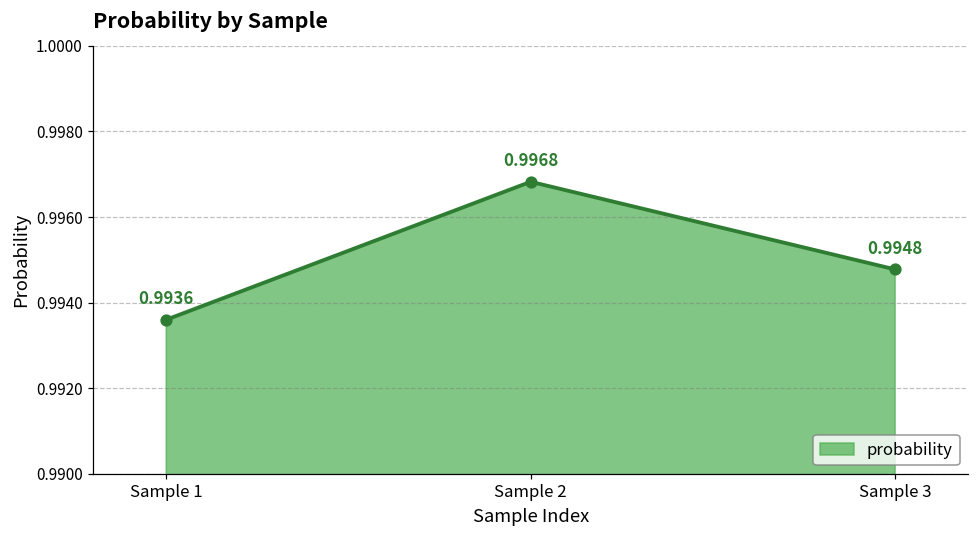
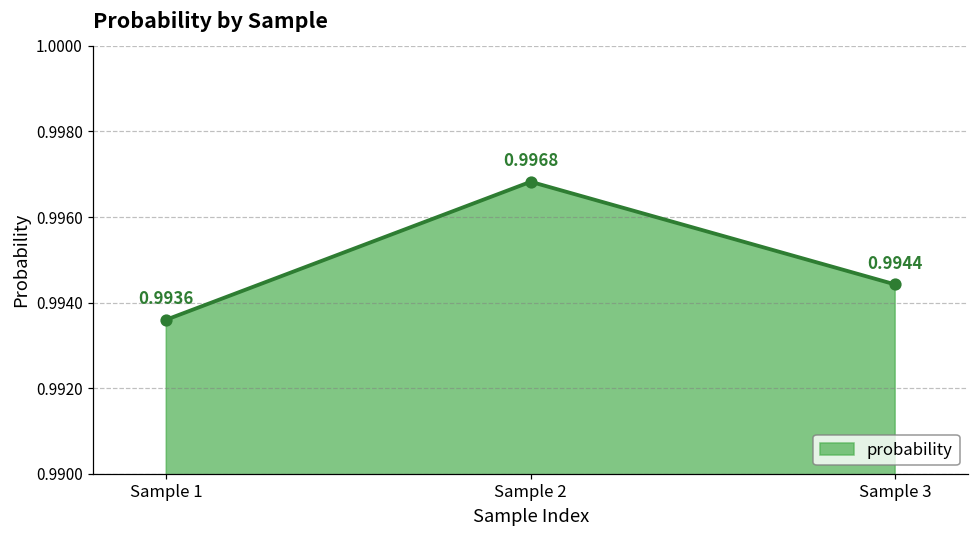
  {
    "Sample 1": 0.9936,
    "Sample 2": 0.9968,
-   "Sample 3": 0.9948
+   "Sample 3": 0.9944
  }
